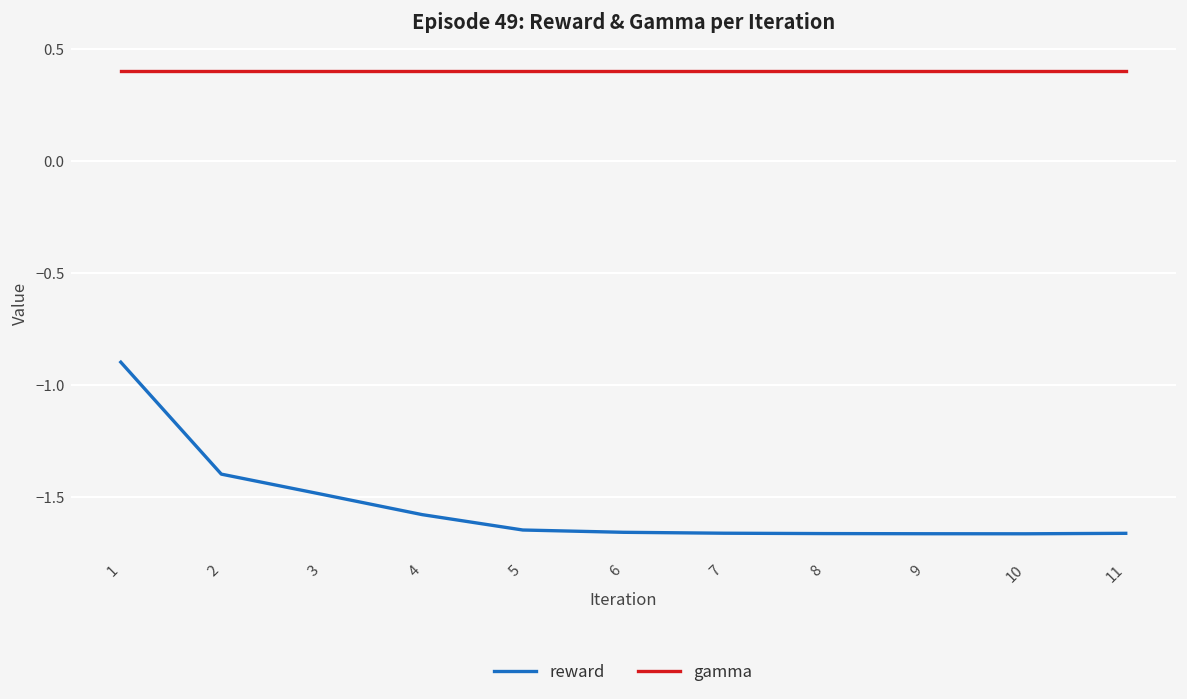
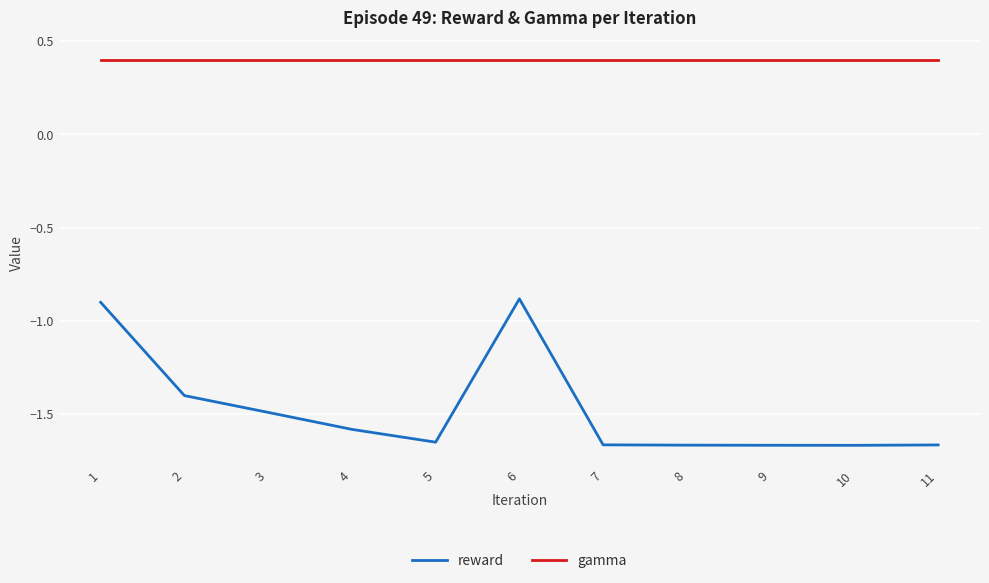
  {
    "reward": {
      "1": -0.90,
      "2": -1.40,
      "3": -1.49,
      "4": -1.58,
      "5": -1.65,
-     "6": -1.66,
+     "6": -0.88,
      "7": -1.66,
      "8": -1.67,
      "9": -1.67,
      "10": -1.67,
      "11": -1.66
    },
    "gamma": {
      "1": 0.40,
      "2": 0.40,
      "3": 0.40,
      "4": 0.40,
      "5": 0.40,
      "6": 0.40,
      "7": 0.40,
      "8": 0.40,
      "9": 0.40,
      "10": 0.40,
      "11": 0.40
    }
  }
